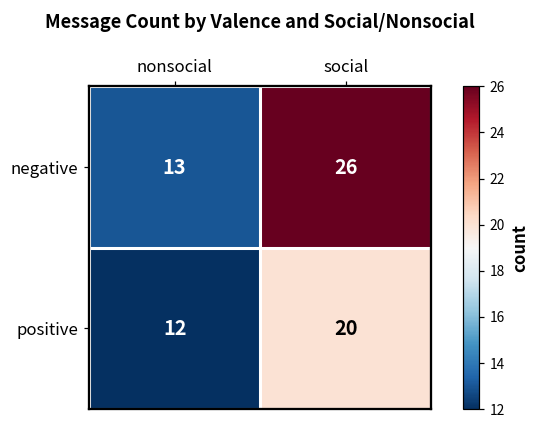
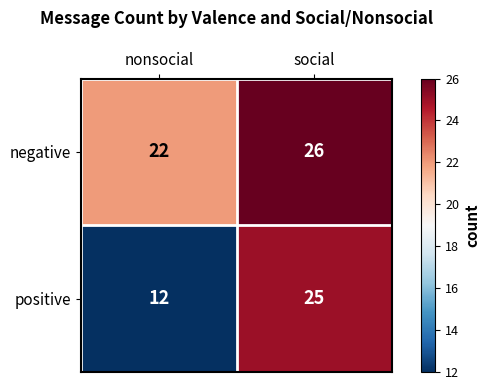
  {
    "negative": {
-     "nonsocial": 13,
+     "nonsocial": 22,
      "social": 26
    },
    "positive": {
      "nonsocial": 12,
-     "social": 20
+     "social": 25
    }
  }
